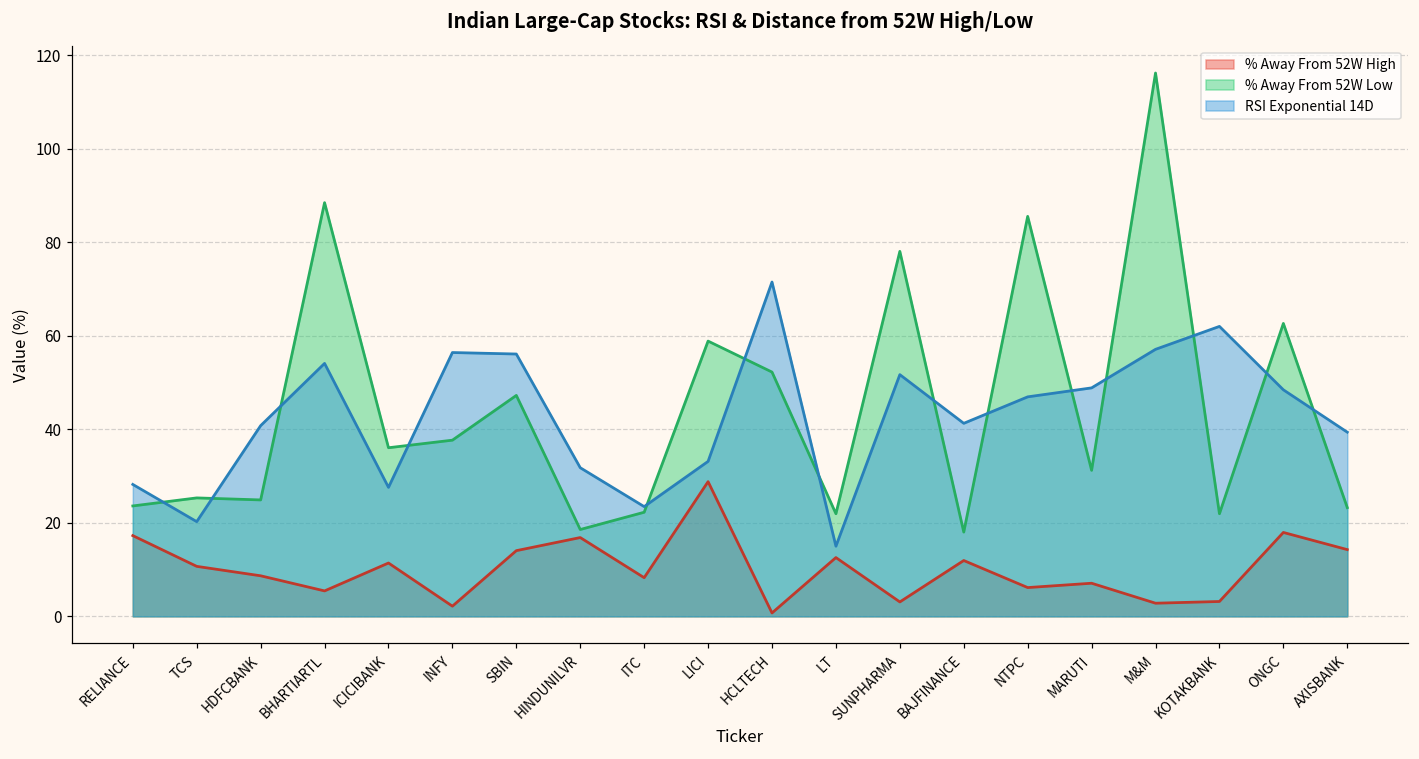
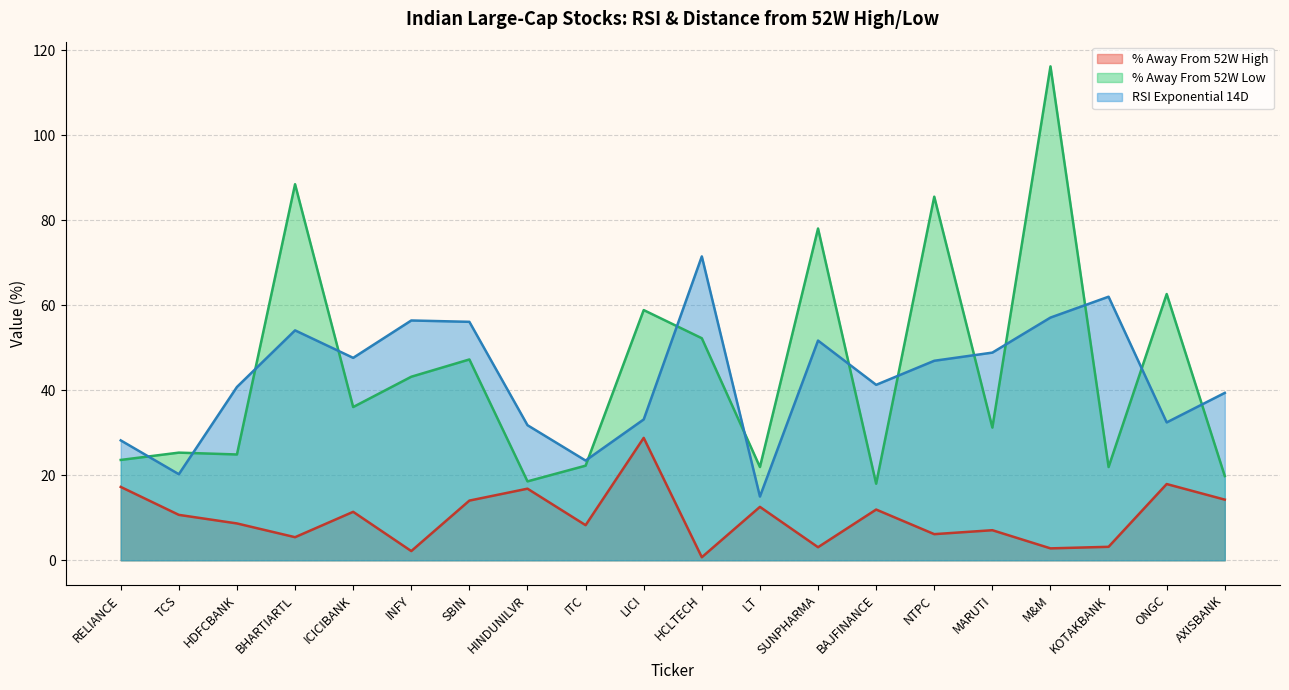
  {
    "% Away From 52W High": {
      "RELIANCE": 17,
      "TCS": 11,
      "HDFCBANK": 9,
      "BHARTIARTL": 5,
      "ICICIBANK": 11,
      "INFY": 2,
      "SBIN": 14,
      "HINDUNILVR": 17,
      "ITC": 8,
      "LICI": 29,
      "HCLTECH": 1,
      "LT": 13,
      "SUNPHARMA": 3,
      "BAJFINANCE": 12,
      "NTPC": 6,
      "MARUTI": 7,
      "M&M": 3,
      "KOTAKBANK": 3,
      "ONGC": 18,
      "AXISBANK": 14
    },
    "% Away From 52W Low": {
      "RELIANCE": 24,
      "TCS": 25,
      "HDFCBANK": 25,
      "BHARTIARTL": 88,
      "ICICIBANK": 36,
-     "INFY": 38,
+     "INFY": 43,
      "SBIN": 47,
      "HINDUNILVR": 19,
      "ITC": 22,
      "LICI": 59,
      "HCLTECH": 52,
      "LT": 22,
      "SUNPHARMA": 78,
      "BAJFINANCE": 18,
      "NTPC": 86,
      "MARUTI": 31,
      "M&M": 116,
      "KOTAKBANK": 22,
      "ONGC": 63,
-     "AXISBANK": 23
+     "AXISBANK": 20
    },
    "RSI Exponential 14D": {
      "RELIANCE": 28,
      "TCS": 20,
      "HDFCBANK": 41,
      "BHARTIARTL": 54,
-     "ICICIBANK": 28,
+     "ICICIBANK": 48,
      "INFY": 56,
      "SBIN": 56,
      "HINDUNILVR": 32,
      "ITC": 23,
      "LICI": 33,
      "HCLTECH": 71,
      "LT": 15,
      "SUNPHARMA": 52,
      "BAJFINANCE": 41,
      "NTPC": 47,
      "MARUTI": 49,
      "M&M": 57,
      "KOTAKBANK": 62,
-     "ONGC": 48,
+     "ONGC": 32,
      "AXISBANK": 39
    }
  }
